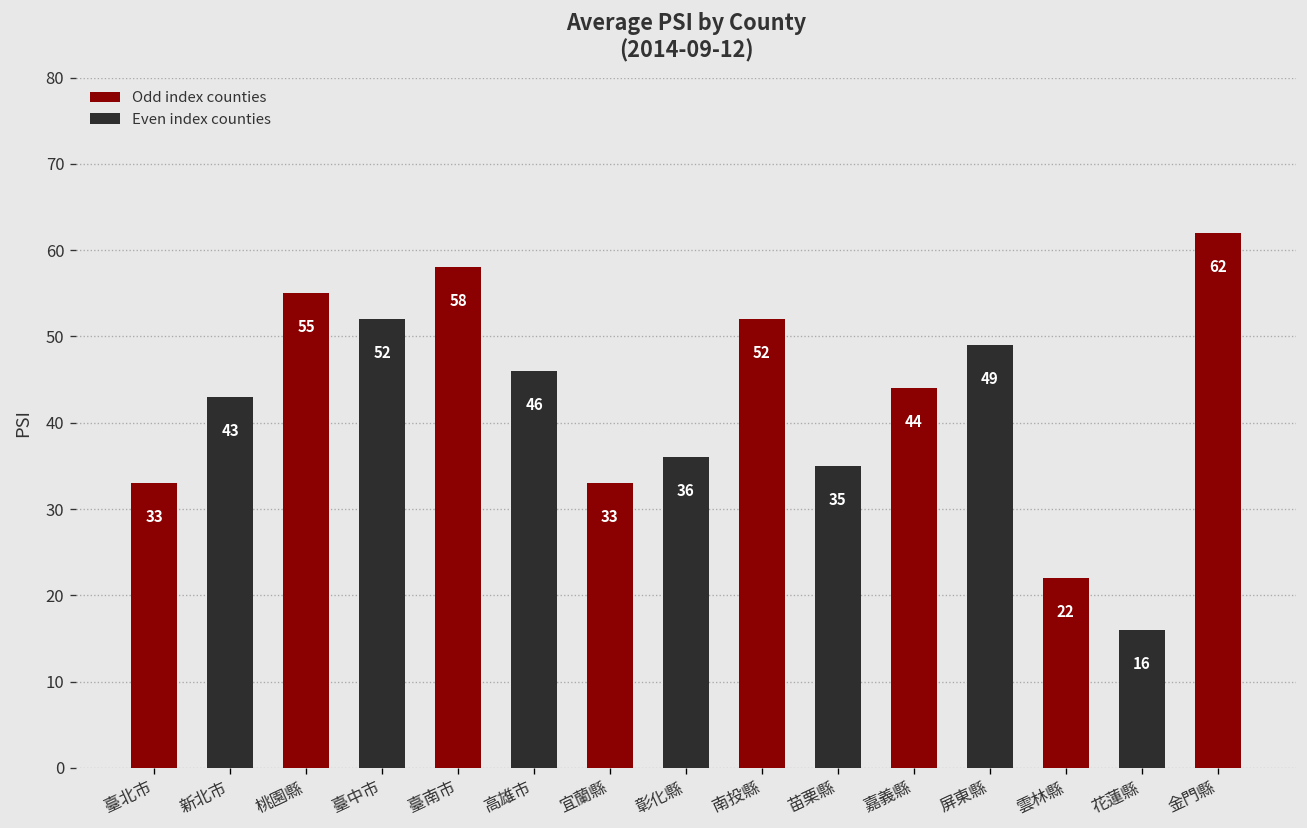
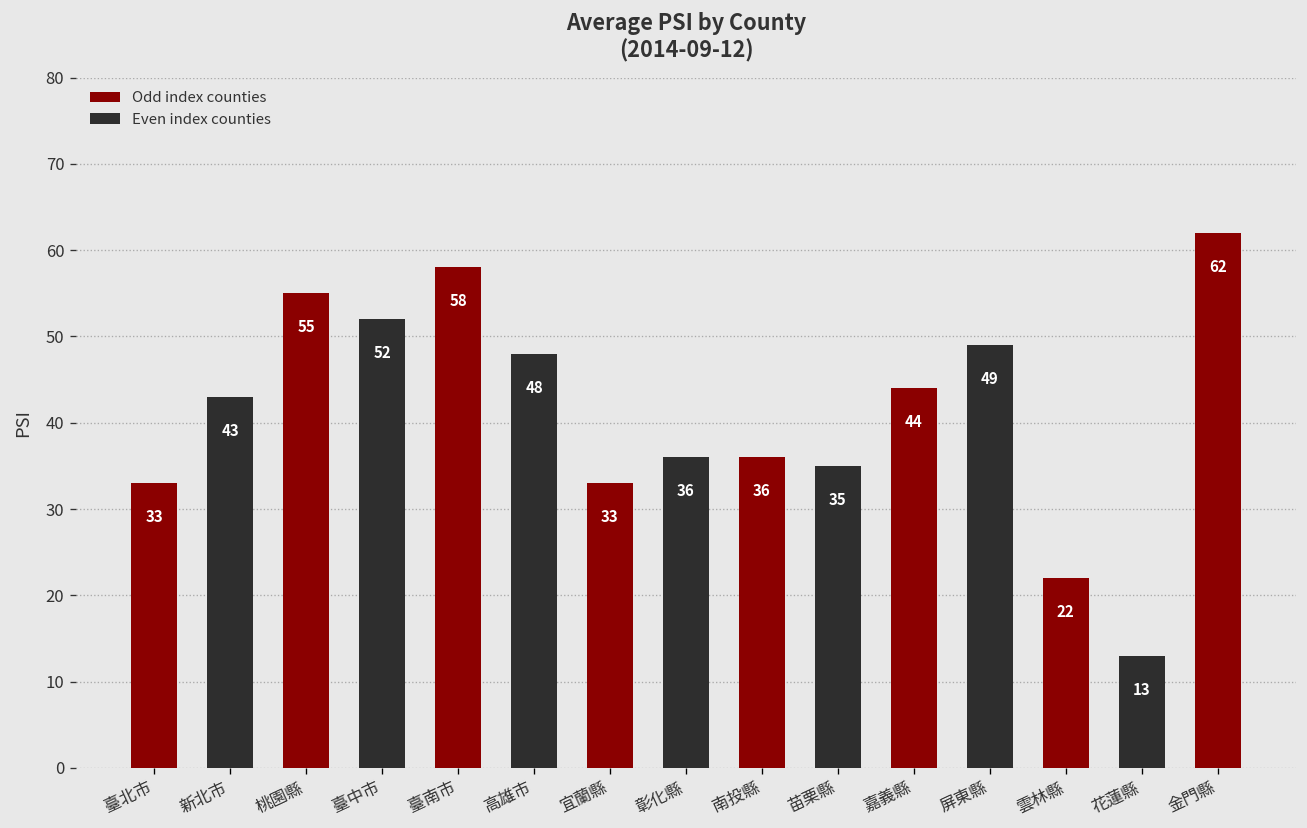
  {
    "臺北市": 33,
    "新北市": 43,
    "桃園縣": 55,
    "臺中市": 52,
    "臺南市": 58,
-   "高雄市": 46,
+   "高雄市": 48,
    "宜蘭縣": 33,
    "彰化縣": 36,
-   "南投縣": 52,
+   "南投縣": 36,
    "苗栗縣": 35,
    "嘉義縣": 44,
    "屏東縣": 49,
    "雲林縣": 22,
-   "花蓮縣": 16,
+   "花蓮縣": 13,
    "金門縣": 62
  }
